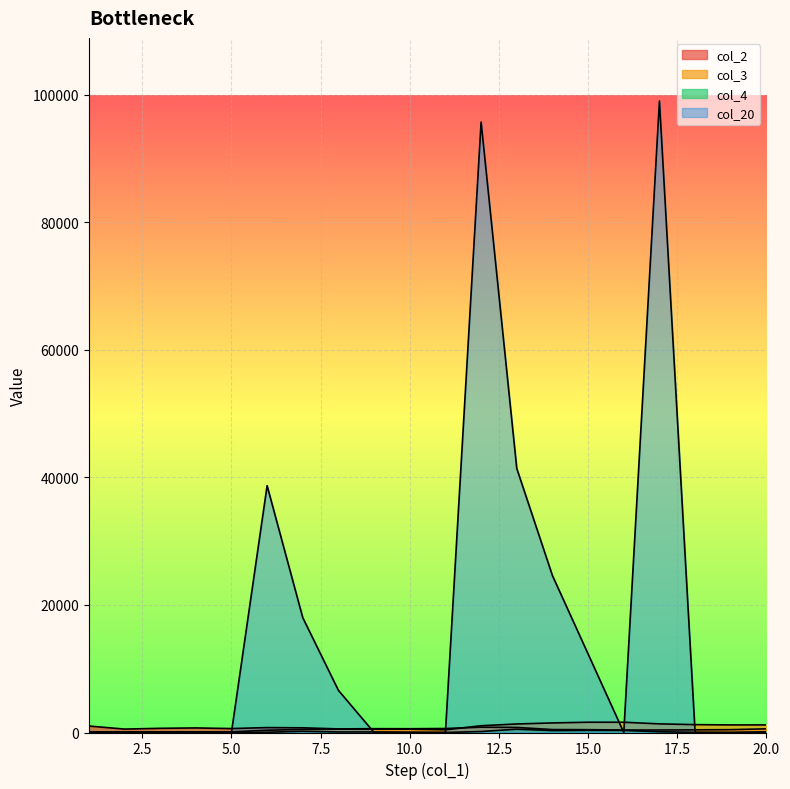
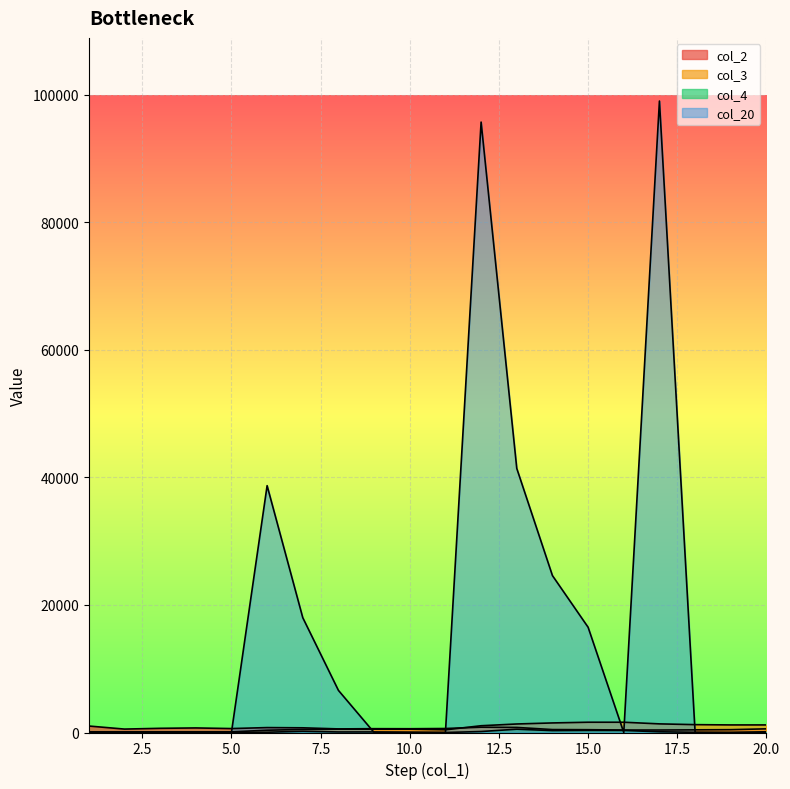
  {
    "col_2": {
      "5.0": 1000,
      "20.0": 1000
    },
    "col_3": {
      "15.0": 2000,
      "20.0": 1000
    },
    "col_20": {
-     "15.0": 12000
+     "15.0": 17000
    }
  }
